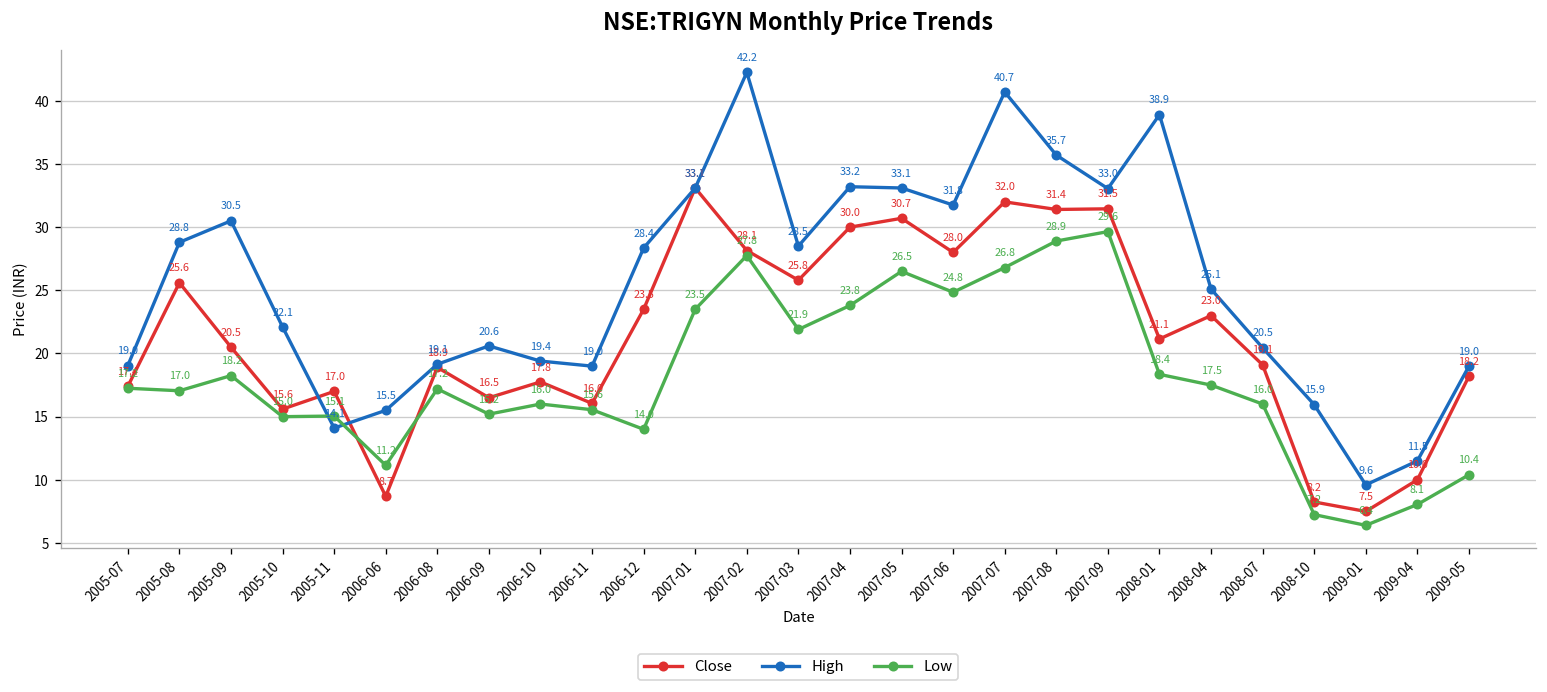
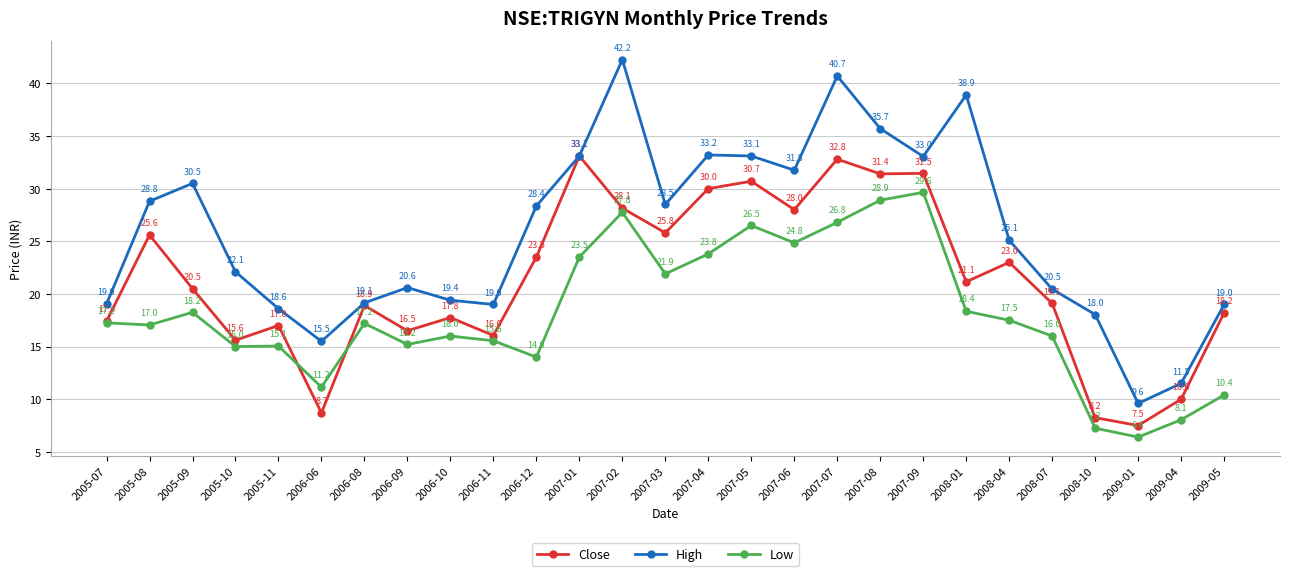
  {
    "Close": {
      "2005-08": 25.6,
      "2005-09": 20.5,
      "2006-06": 8.7,
      "2006-09": 16.5,
      "2006-12": 23.5,
      "2007-03": 25.8,
      "2007-04": 30.0,
      "2007-05": 30.7,
      "2007-06": 28.0,
-     "2007-07": 32.0,
+     "2007-07": 32.8,
      "2007-08": 31.4,
      "2008-01": 21.1,
      "2008-04": 23.0,
      "2008-10": 8.2,
      "2009-01": 7.5
    },
    "High": {
      "2005-07": 19.0,
      "2005-08": 28.8,
      "2005-09": 30.5,
      "2005-10": 22.1,
-     "2005-11": 14.1,
+     "2005-11": 18.6,
      "2006-06": 15.5,
      "2006-09": 20.6,
      "2006-10": 19.4,
      "2006-11": 19.0,
      "2006-12": 28.4,
      "2007-02": 42.2,
      "2007-03": 28.5,
      "2007-04": 33.2,
      "2007-05": 33.1,
      "2007-06": 31.8,
      "2007-07": 40.7,
      "2007-08": 35.7,
      "2007-09": 33.0,
      "2008-01": 38.9,
      "2008-04": 25.1,
      "2008-07": 20.5,
-     "2008-10": 15.9,
+     "2008-10": 18.0,
      "2009-01": 9.6,
      "2009-04": 11.5,
      "2009-05": 19.0
    },
    "Low": {
      "2005-08": 17.0,
      "2005-09": 18.2,
      "2005-11": 15.1,
      "2006-06": 11.2,
      "2006-12": 14.0,
      "2007-01": 23.5,
      "2007-03": 21.9,
      "2007-04": 23.8,
      "2007-05": 26.5,
      "2007-06": 24.8,
      "2007-07": 26.8,
      "2007-08": 28.9,
      "2007-09": 29.6,
      "2008-01": 18.4,
      "2008-04": 17.5,
      "2008-07": 16.0,
      "2009-04": 8.1,
      "2009-05": 10.4
    }
  }
